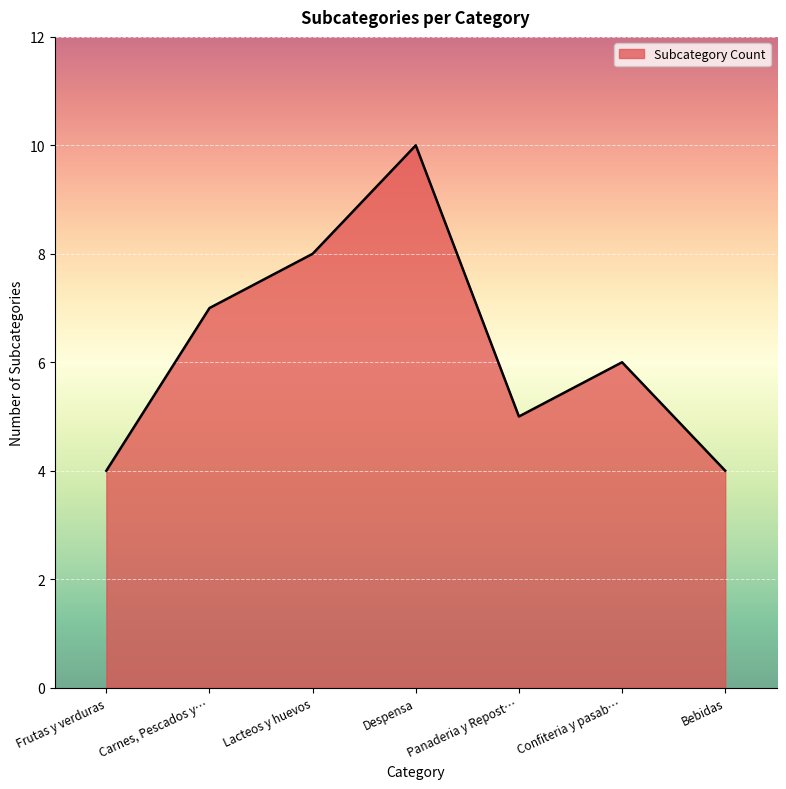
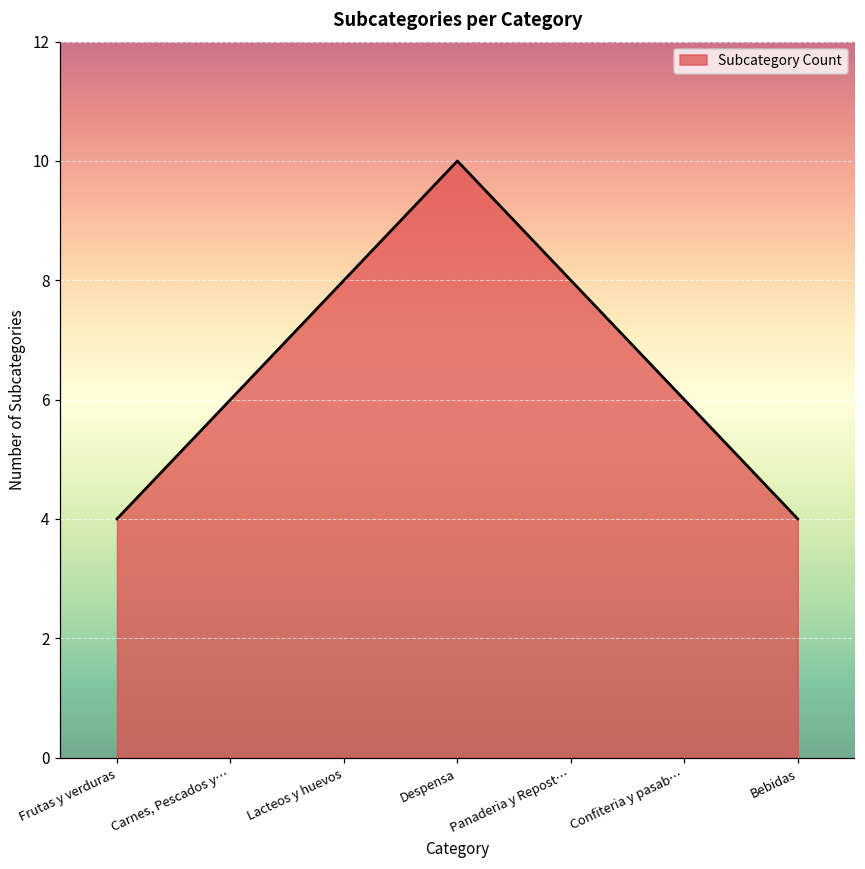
  {
    "Frutas y verduras": 4,
-   "Carnes, Pescados y…": 7,
+   "Carnes, Pescados y…": 6,
    "Lacteos y huevos": 8,
    "Despensa": 10,
-   "Panaderia y Repost…": 5,
+   "Panaderia y Repost…": 8,
    "Confiteria y pasab…": 6,
    "Bebidas": 4
  }
